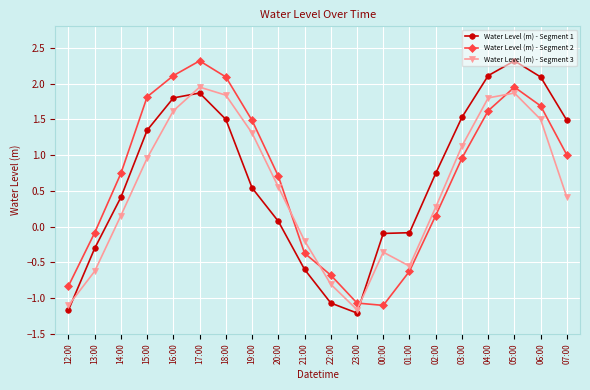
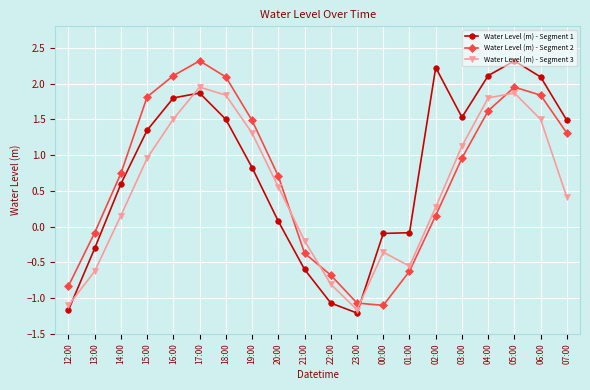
  {
    "Water Level (m) - Segment 1": {
      "12:00": -1.2,
      "13:00": -0.3,
-     "14:00": 0.4,
+     "14:00": 0.6,
      "15:00": 1.3,
      "16:00": 1.8,
      "17:00": 1.9,
      "18:00": 1.5,
-     "19:00": 0.5,
+     "19:00": 0.8,
      "20:00": 0.1,
      "21:00": -0.6,
      "22:00": -1.1,
      "23:00": -1.2,
      "00:00": -0.1,
      "01:00": -0.1,
-     "02:00": 0.7,
+     "02:00": 2.2,
      "03:00": 1.5,
      "04:00": 2.1,
      "06:00": 2.1,
      "07:00": 1.5
    },
    "Water Level (m) - Segment 2": {
      "12:00": -0.8,
      "13:00": -0.1,
      "14:00": 0.7,
      "15:00": 1.8,
      "16:00": 2.1,
      "17:00": 2.3,
      "18:00": 2.1,
      "19:00": 1.5,
      "20:00": 0.7,
      "21:00": -0.4,
      "22:00": -0.7,
      "23:00": -1.1,
      "00:00": -1.1,
      "01:00": -0.6,
      "02:00": 0.2,
      "03:00": 1.0,
      "04:00": 1.6,
      "05:00": 2.0,
-     "06:00": 1.7,
-     "07:00": 1.0
+     "06:00": 1.8,
+     "07:00": 1.3
    },
    "Water Level (m) - Segment 3": {
      "12:00": -1.1,
      "13:00": -0.6,
      "14:00": 0.2,
      "15:00": 1.0,
-     "16:00": 1.6,
+     "16:00": 1.5,
      "17:00": 2.0,
      "18:00": 1.8,
      "19:00": 1.3,
      "20:00": 0.6,
      "21:00": -0.2,
      "22:00": -0.8,
      "23:00": -1.2,
      "00:00": -0.4,
      "01:00": -0.6,
      "02:00": 0.3,
      "03:00": 1.1,
      "04:00": 1.8,
      "05:00": 1.9,
      "06:00": 1.5,
      "07:00": 0.4
    }
  }
